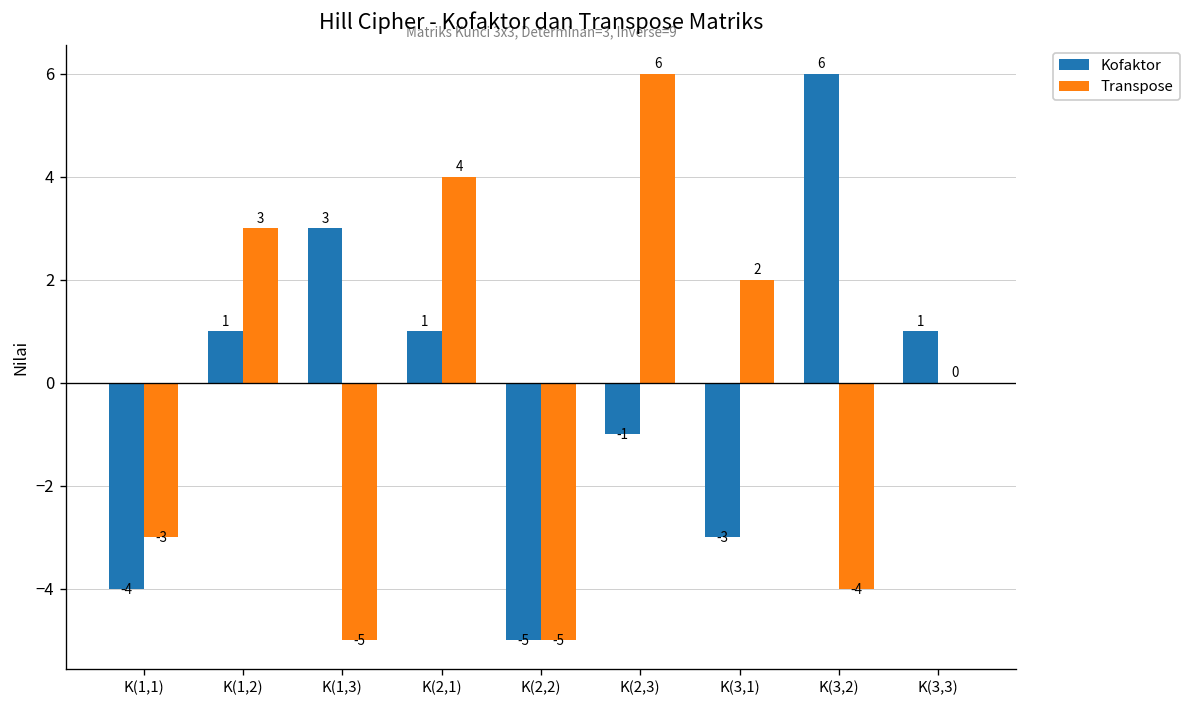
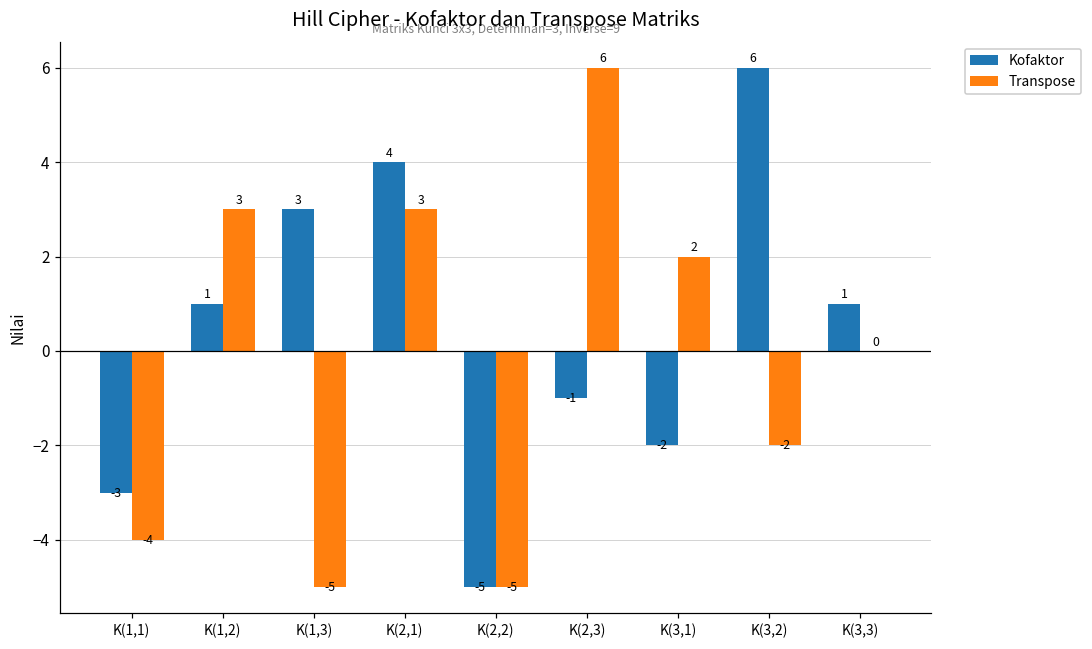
  {
    "Kofaktor": {
-     "K(1,1)": -4,
+     "K(1,1)": -3,
      "K(1,2)": 1,
      "K(1,3)": 3,
-     "K(2,1)": 1,
+     "K(2,1)": 4,
      "K(2,2)": -5,
      "K(2,3)": -1,
-     "K(3,1)": -3,
+     "K(3,1)": -2,
      "K(3,2)": 6,
      "K(3,3)": 1
    },
    "Transpose": {
-     "K(1,1)": -3,
+     "K(1,1)": -4,
      "K(1,2)": 3,
      "K(1,3)": -5,
-     "K(2,1)": 4,
+     "K(2,1)": 3,
      "K(2,2)": -5,
      "K(2,3)": 6,
      "K(3,1)": 2,
-     "K(3,2)": -4,
+     "K(3,2)": -2,
      "K(3,3)": 0
    }
  }
